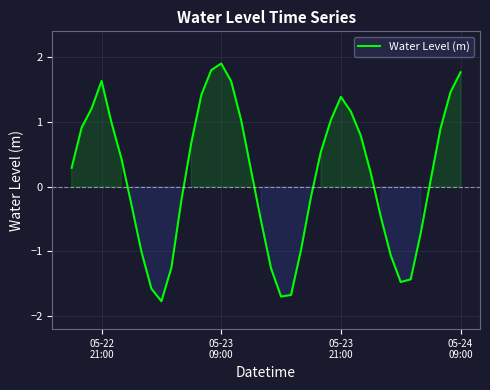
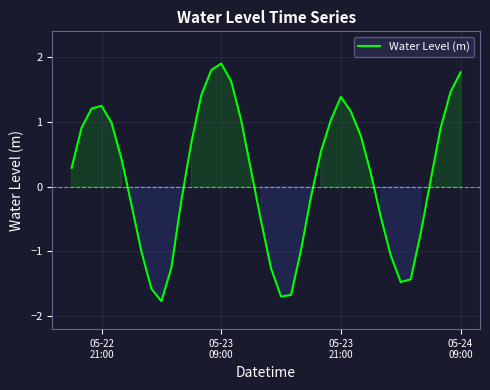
  {
-   "05-22 21:00": 1.6,
+   "05-22 21:00": 1.2,
    "05-23 09:00": 1.9,
    "05-23 21:00": 1.4,
    "05-24 09:00": 1.8
  }
